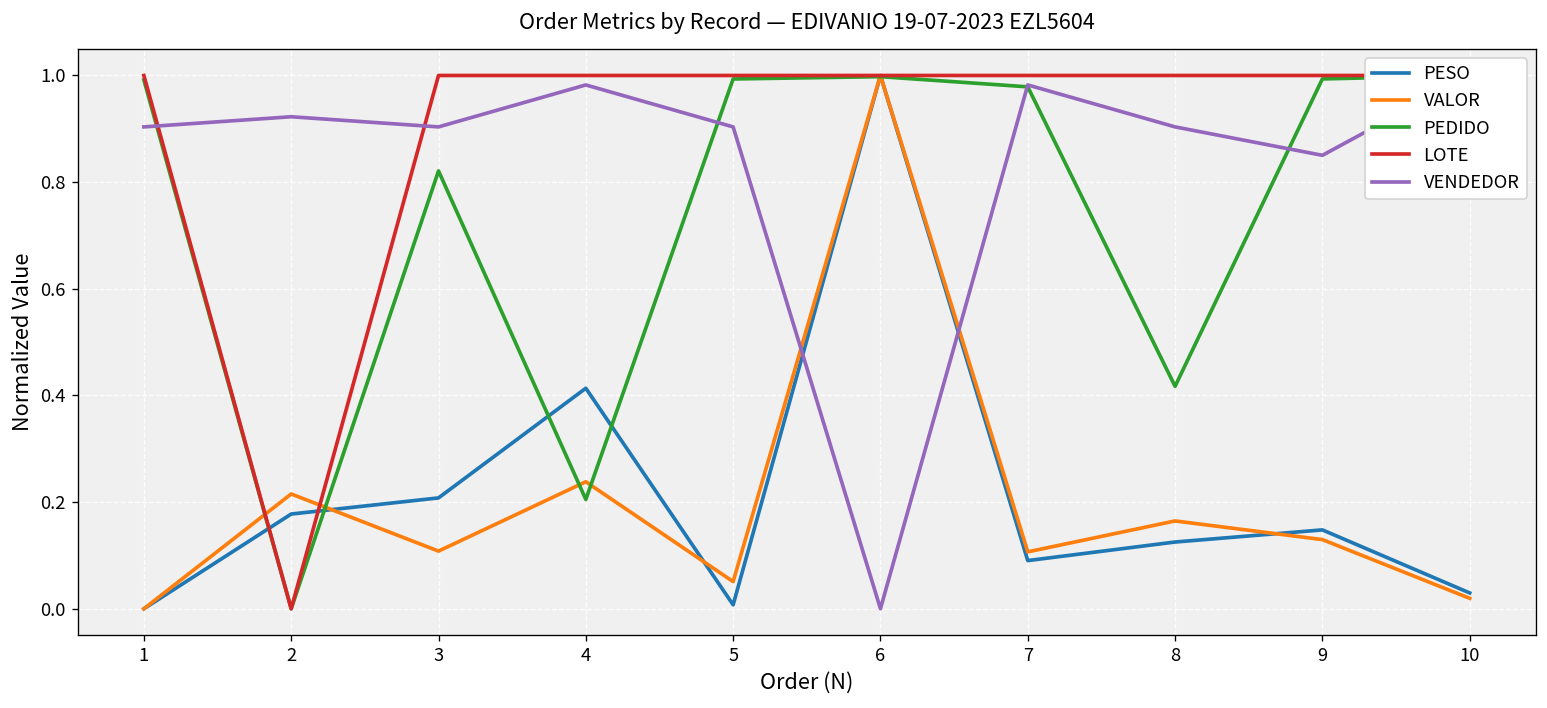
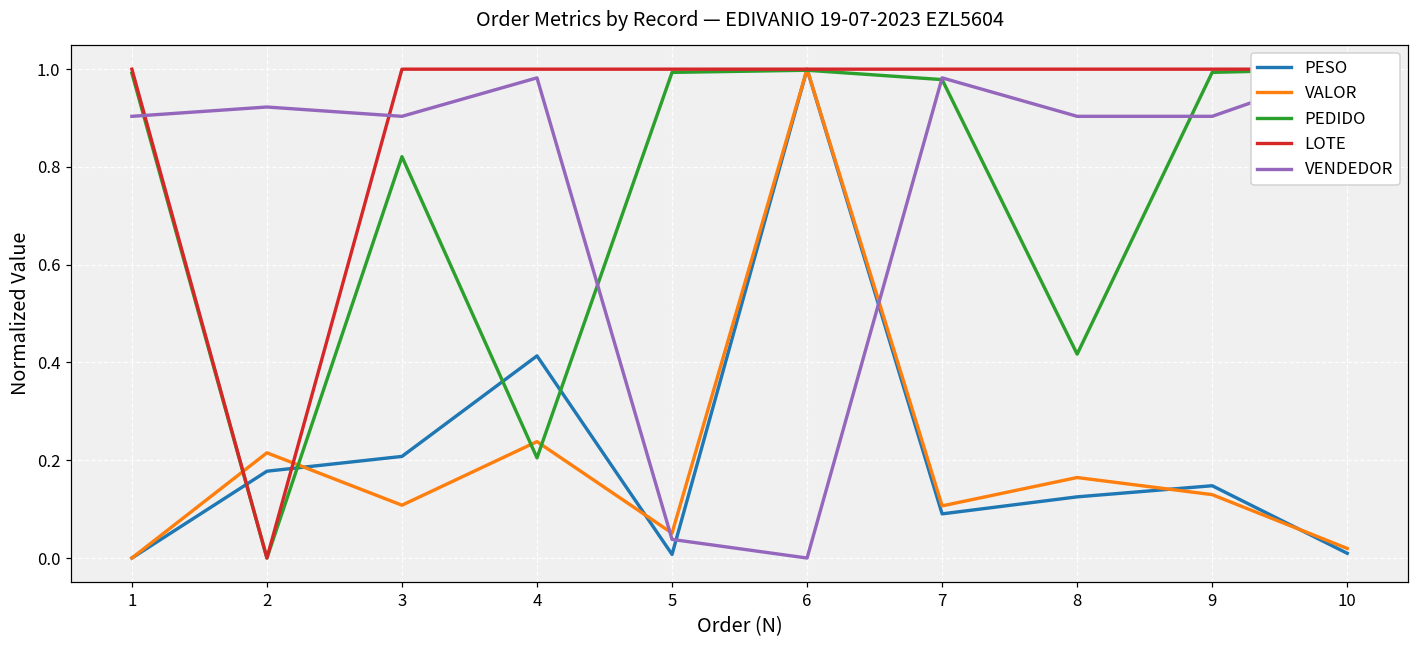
  {
    "PESO": {
      "2": 0.18,
      "3": 0.21,
      "4": 0.41,
      "5": 0.01,
      "7": 0.09,
      "8": 0.13,
      "9": 0.15,
-     "10": 0.03
+     "10": 0.01
    },
    "VALOR": {
      "2": 0.22,
      "3": 0.11,
      "4": 0.24,
      "5": 0.05,
      "7": 0.11,
      "8": 0.16,
      "9": 0.13,
      "10": 0.02
    },
    "PEDIDO": {
      "1": 0.99,
      "3": 0.82,
      "4": 0.20,
      "5": 0.99,
      "8": 0.42,
      "9": 0.99
    },
    "LOTE": {
      "1": 1.00,
      "3": 1.00,
      "4": 1.00,
      "5": 1.00,
      "7": 1.00,
      "8": 1.00,
      "9": 1.00
    },
    "VENDEDOR": {
      "1": 0.90,
      "2": 0.92,
      "3": 0.90,
      "4": 0.98,
-     "5": 0.90,
+     "5": 0.04,
      "6": 0.00,
      "8": 0.90,
-     "9": 0.85
+     "9": 0.90
    }
  }
